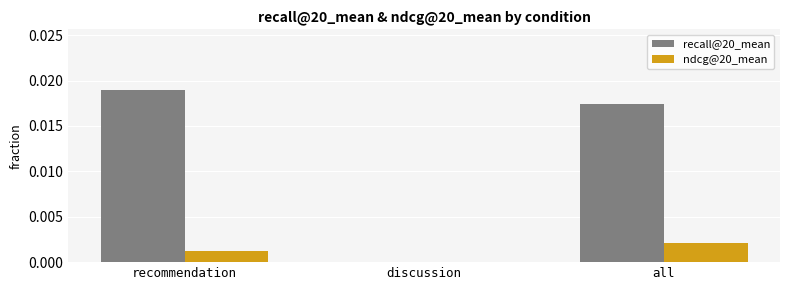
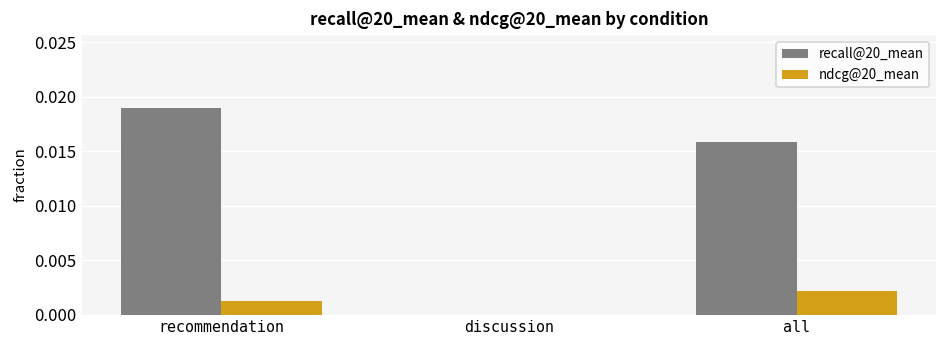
  {
    "recall@20_mean": {
      "recommendation": 0.019,
      "discussion": 0.000,
-     "all": 0.017
+     "all": 0.016
    },
    "ndcg@20_mean": {
      "recommendation": 0.001,
      "discussion": 0.000,
      "all": 0.002
    }
  }
